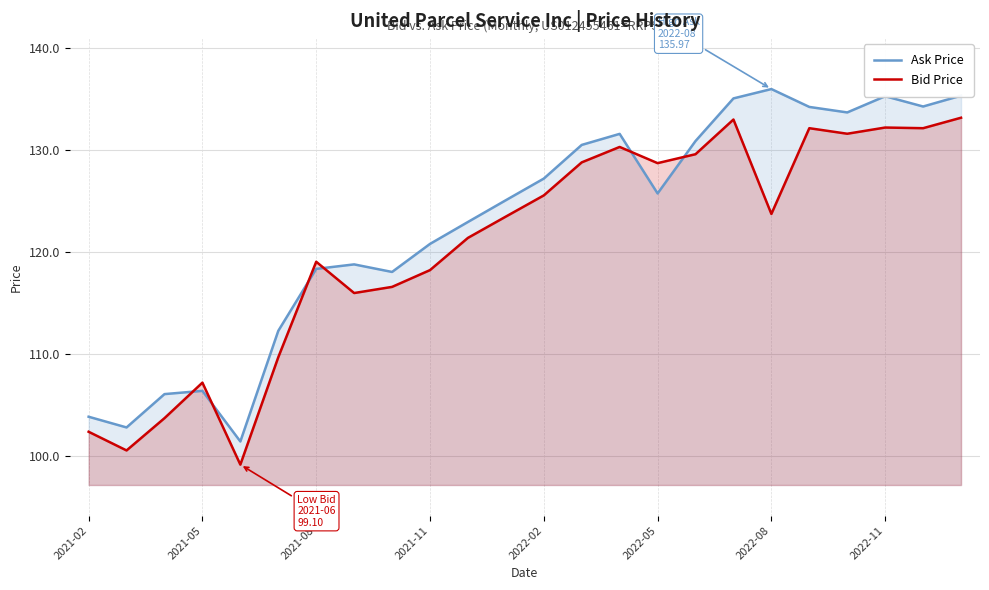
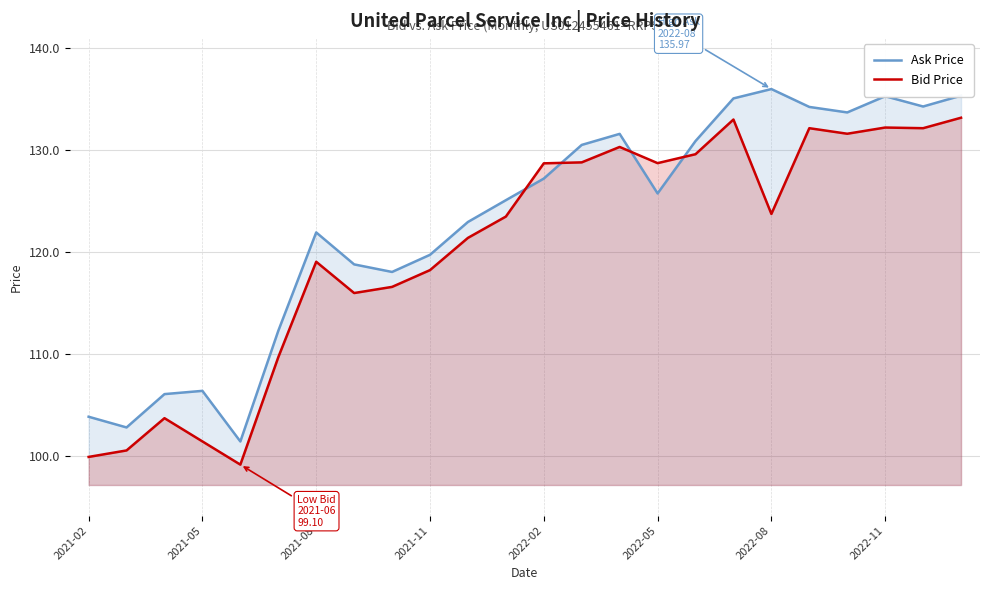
  {
    "Ask Price": {
      "2021-02": 103.8,
      "2021-05": 106.3,
-     "2021-08": 118.3,
-     "2021-11": 120.8,
+     "2021-08": 121.9,
+     "2021-11": 119.7,
      "2022-02": 127.2,
      "2022-05": 125.7
    },
    "Bid Price": {
-     "2021-02": 102.3,
-     "2021-05": 107.2,
+     "2021-02": 99.9,
+     "2021-05": 101.4,
      "2021-08": 119.0,
      "2021-11": 118.2,
-     "2022-02": 125.5,
+     "2022-02": 128.7,
      "2022-05": 128.7,
      "2022-08": 123.7,
      "2022-11": 132.2
    }
  }
